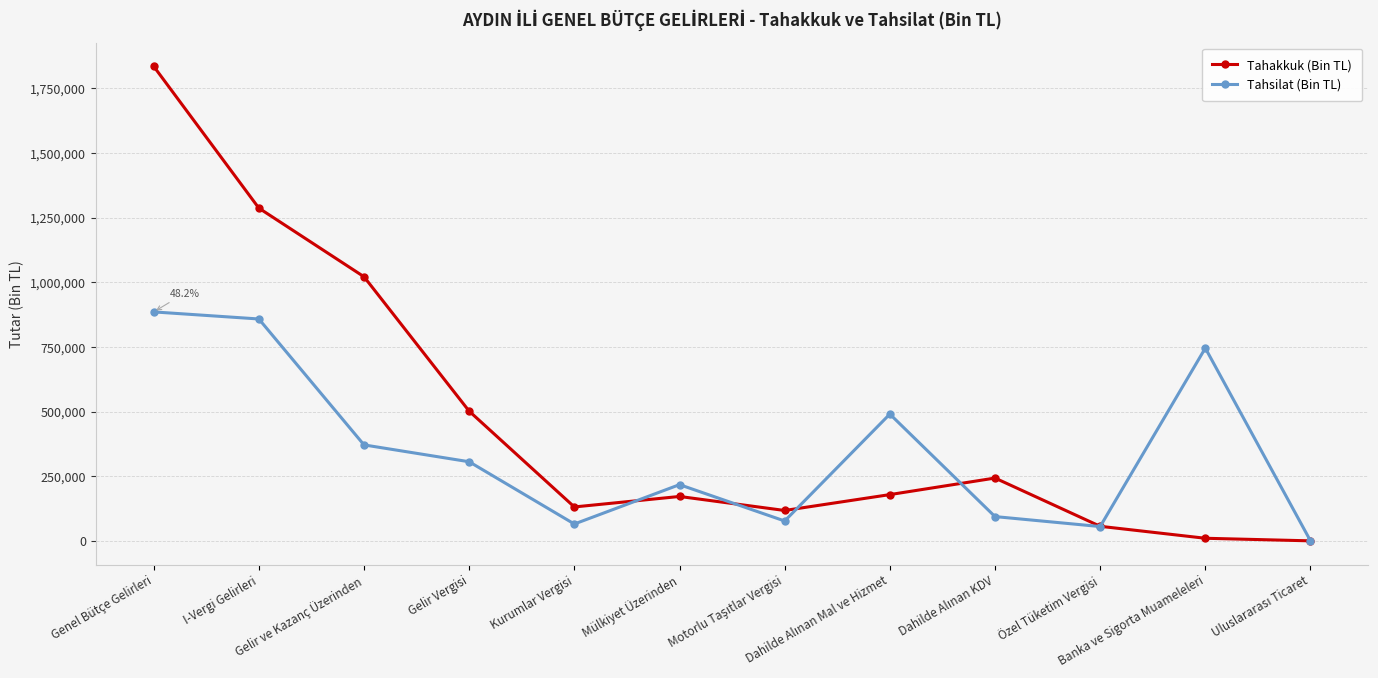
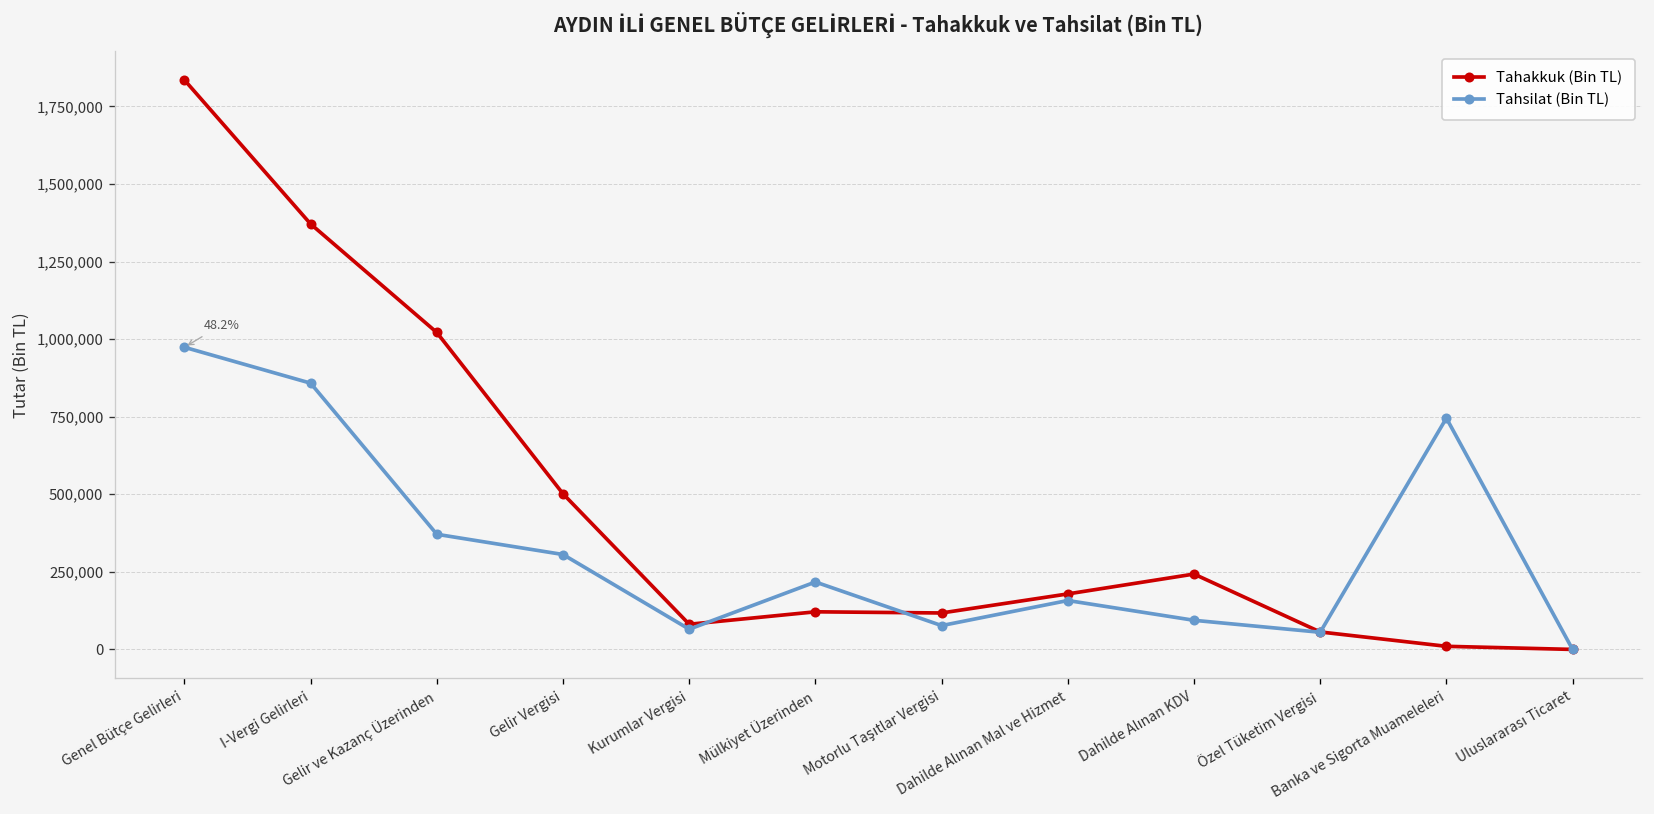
  {
    "Tahakkuk (Bin TL)": {
      "Genel Bütçe Gelirleri": "1,840,000",
-     "I-Vergi Gelirleri": "1,290,000",
+     "I-Vergi Gelirleri": "1,370,000",
      "Gelir ve Kazanç Üzerinden": "1,020,000",
      "Gelir Vergisi": "500,000",
-     "Kurumlar Vergisi": "130,000",
-     "Mülkiyet Üzerinden": "170,000",
+     "Kurumlar Vergisi": "80,000",
+     "Mülkiyet Üzerinden": "120,000",
      "Motorlu Taşıtlar Vergisi": "120,000",
      "Dahilde Alınan Mal ve Hizmet": "180,000",
      "Dahilde Alınan KDV": "240,000",
      "Banka ve Sigorta Muameleleri": "10,000"
    },
    "Tahsilat (Bin TL)": {
-     "Genel Bütçe Gelirleri": "890,000",
+     "Genel Bütçe Gelirleri": "970,000",
      "I-Vergi Gelirleri": "860,000",
      "Gelir ve Kazanç Üzerinden": "370,000",
      "Gelir Vergisi": "310,000",
      "Kurumlar Vergisi": "70,000",
      "Mülkiyet Üzerinden": "220,000",
      "Motorlu Taşıtlar Vergisi": "80,000",
-     "Dahilde Alınan Mal ve Hizmet": "490,000",
+     "Dahilde Alınan Mal ve Hizmet": "160,000",
      "Dahilde Alınan KDV": "90,000",
      "Banka ve Sigorta Muameleleri": "750,000"
    }
  }
